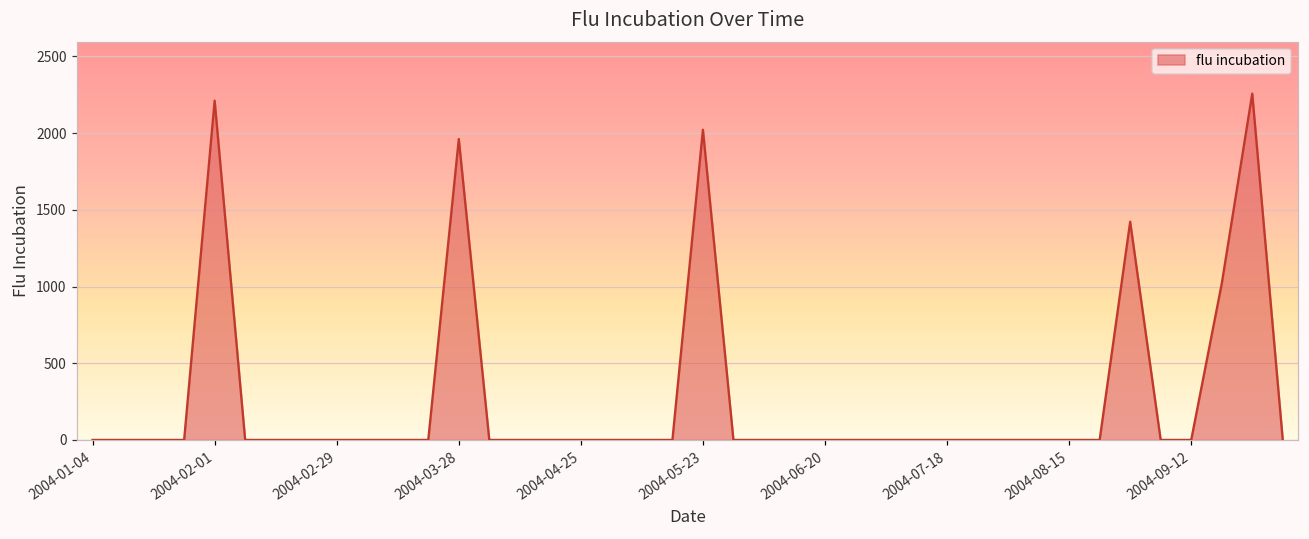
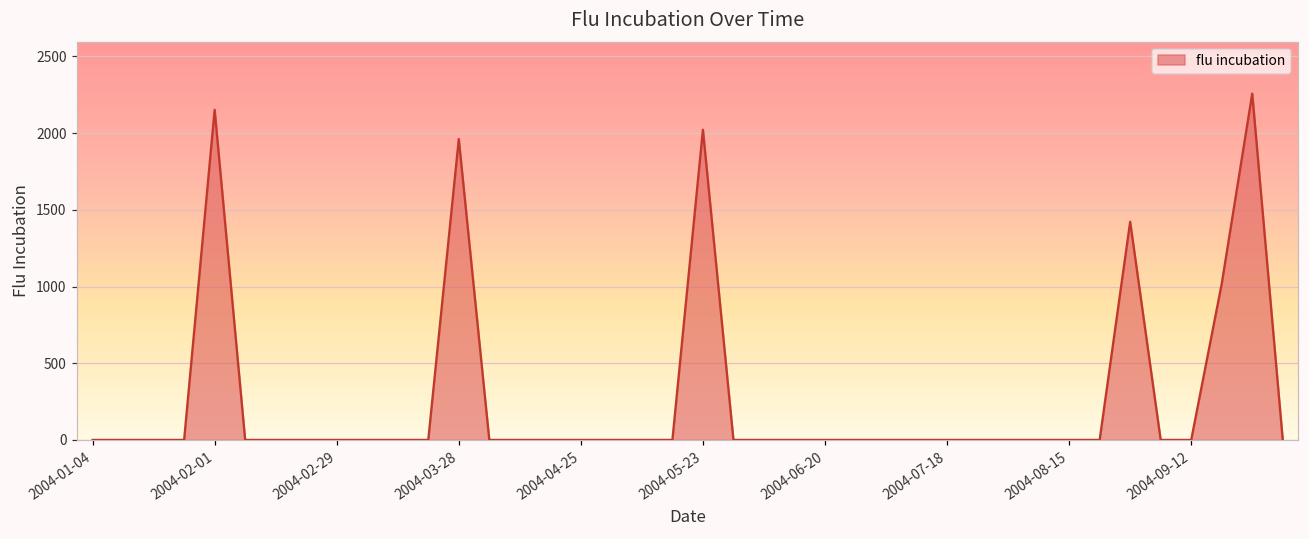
  {
    "2004-01-04": 0,
-   "2004-02-01": 2210,
+   "2004-02-01": 2150,
    "2004-02-29": 0,
    "2004-03-28": 1960,
    "2004-04-25": 0,
    "2004-05-23": 2020,
    "2004-06-20": 0,
    "2004-07-18": 0,
    "2004-08-15": 0,
    "2004-09-12": 0
  }
